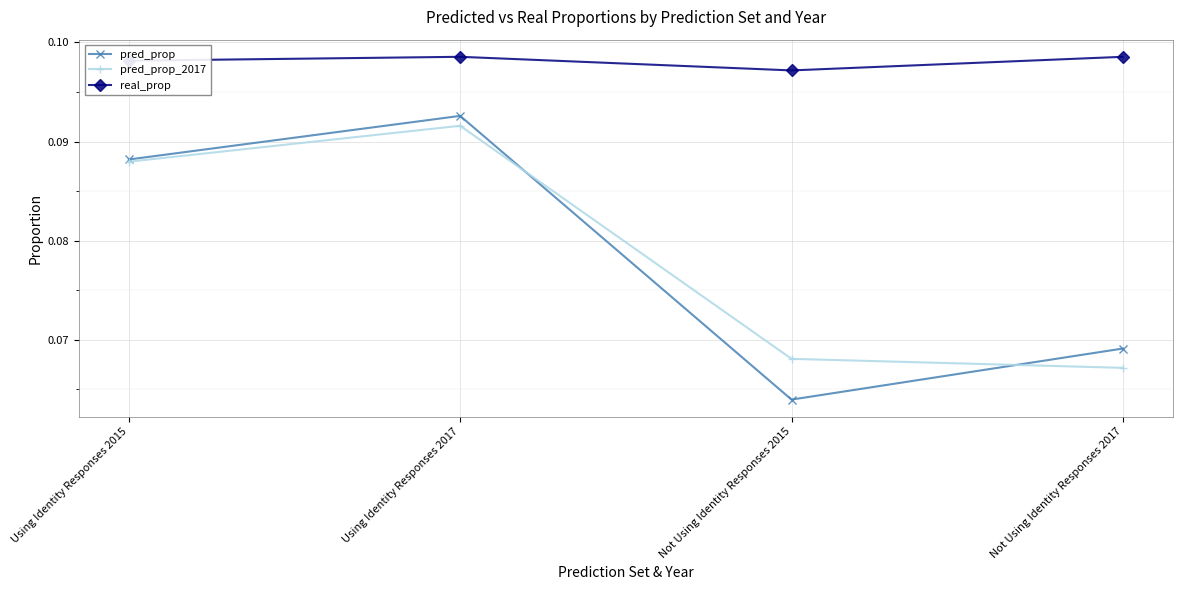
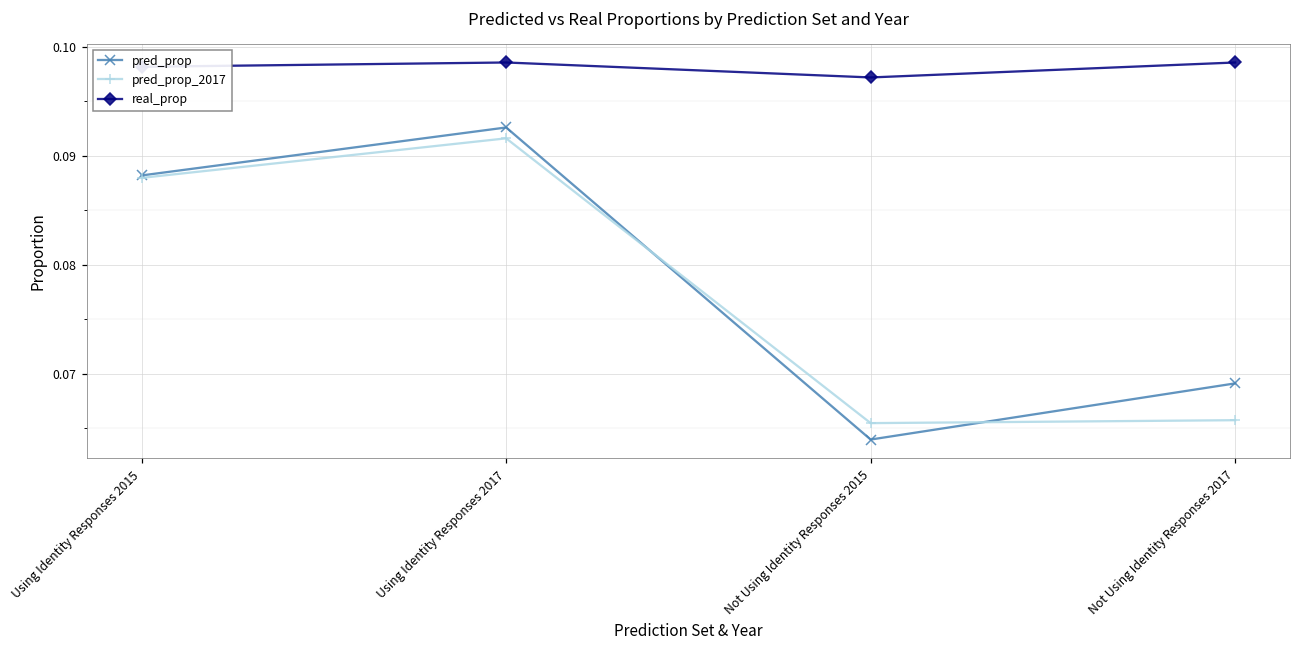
  {
    "pred_prop": {
      "Using Identity Responses 2017": 0.093,
      "Not Using Identity Responses 2015": 0.064,
      "Not Using Identity Responses 2017": 0.069
    },
    "pred_prop_2017": {
      "Using Identity Responses 2017": 0.092,
-     "Not Using Identity Responses 2015": 0.068,
-     "Not Using Identity Responses 2017": 0.067
+     "Not Using Identity Responses 2015": 0.065,
+     "Not Using Identity Responses 2017": 0.066
    },
    "real_prop": {
      "Using Identity Responses 2017": 0.099,
      "Not Using Identity Responses 2015": 0.097,
      "Not Using Identity Responses 2017": 0.099
    }
  }
